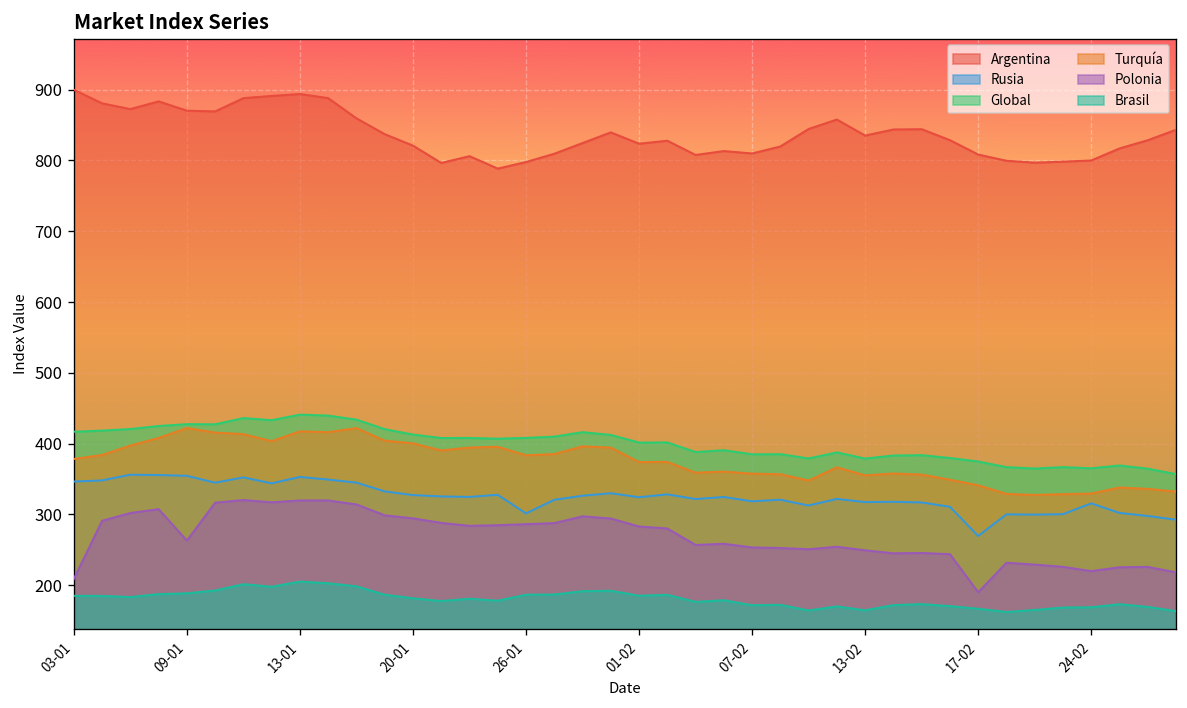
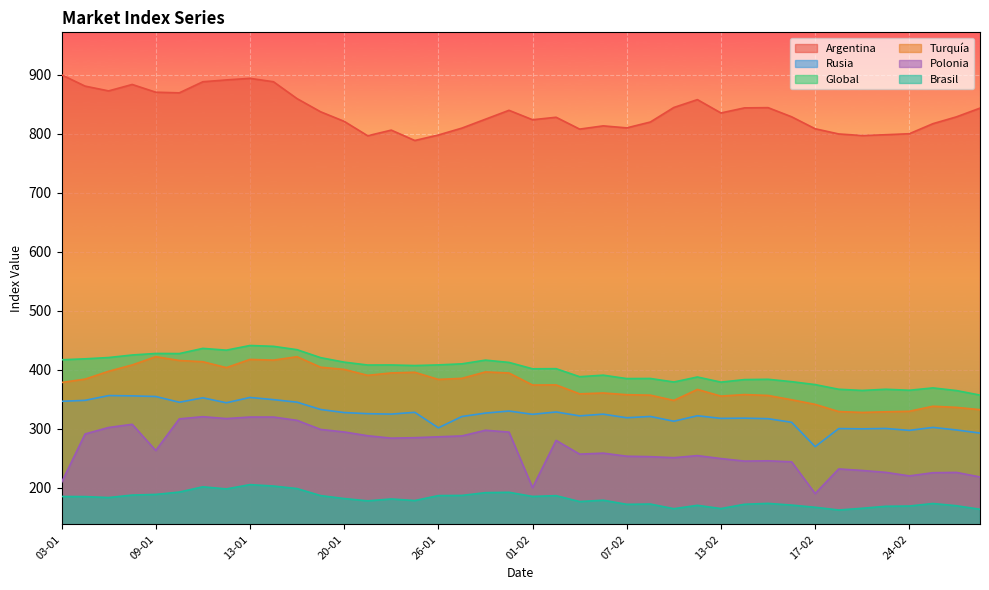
  {
    "Rusia": {
      "03-01": 350,
      "09-01": 350,
      "13-01": 350,
      "20-01": 330,
      "26-01": 300,
      "01-02": 320,
      "07-02": 320,
      "13-02": 320,
      "17-02": 270,
-     "24-02": 320
+     "24-02": 300
    },
    "Polonia": {
      "03-01": 210,
      "09-01": 260,
      "13-01": 320,
      "20-01": 290,
      "26-01": 290,
-     "01-02": 280,
+     "01-02": 200,
      "07-02": 250,
      "13-02": 250,
      "17-02": 190,
      "24-02": 220
    }
  }
